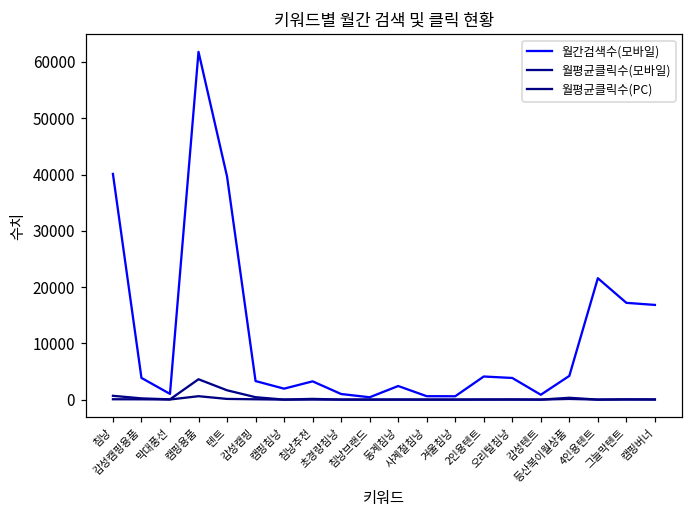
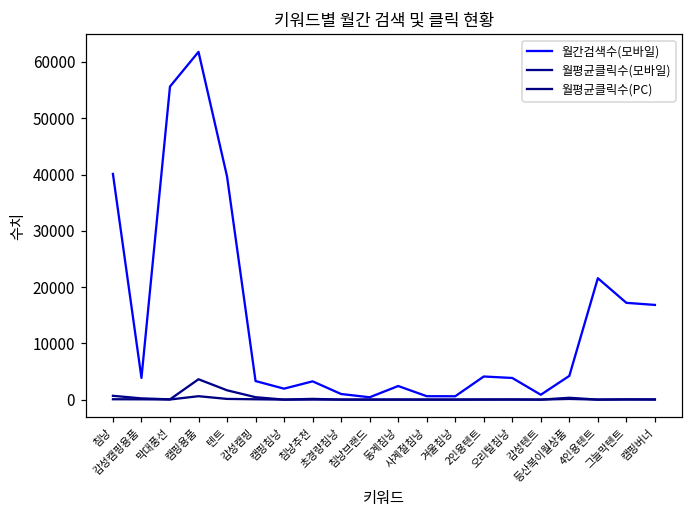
  {
    "월간검색수(모바일)": {
      "침낭": 40000,
      "감성캠핑용품": 4000,
-     "막대풍선": 1000,
+     "막대풍선": 56000,
      "캠핑용품": 62000,
      "텐트": 40000,
      "감성캠핑": 3000,
      "캠핑침낭": 2000,
      "침낭추천": 3000,
      "초경량침낭": 1000,
      "동계침낭": 2000,
      "사계절침낭": 1000,
      "겨울침낭": 1000,
      "2인용텐트": 4000,
      "오리털침낭": 4000,
      "감성텐트": 1000,
      "등산복이월상품": 4000,
      "4인용텐트": 22000,
      "그늘막텐트": 17000,
      "캠핑버너": 17000
    }
  }
